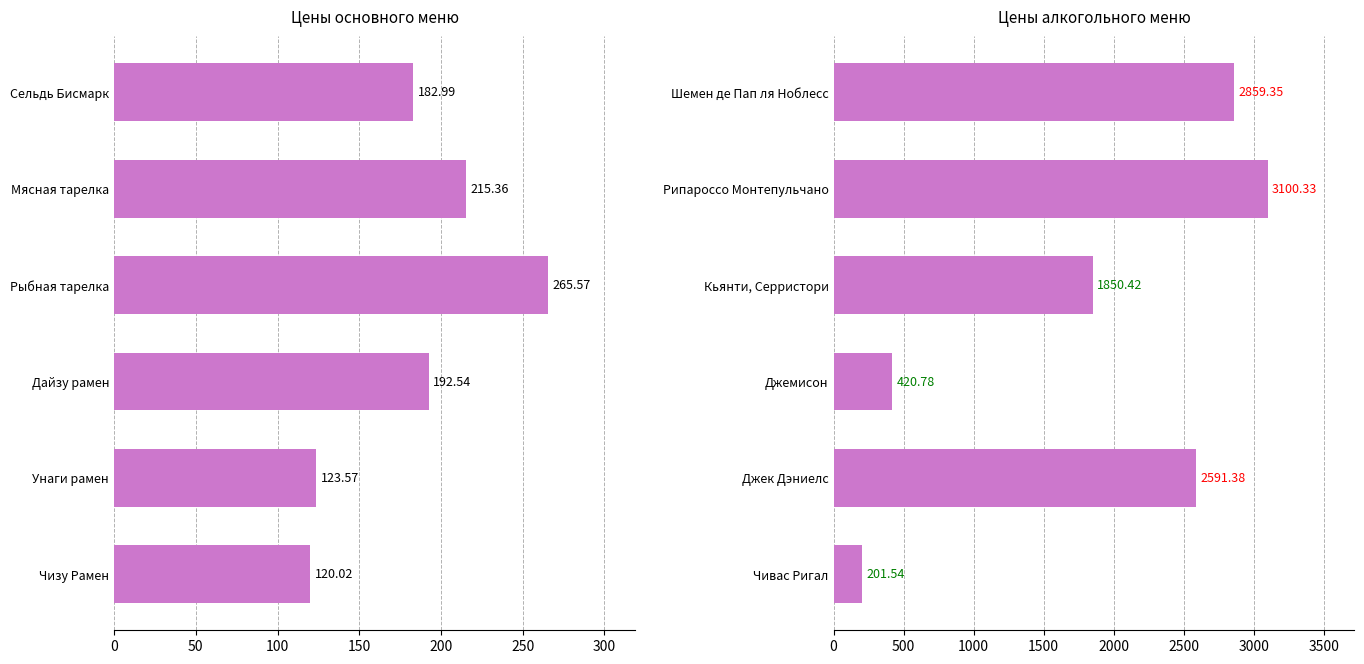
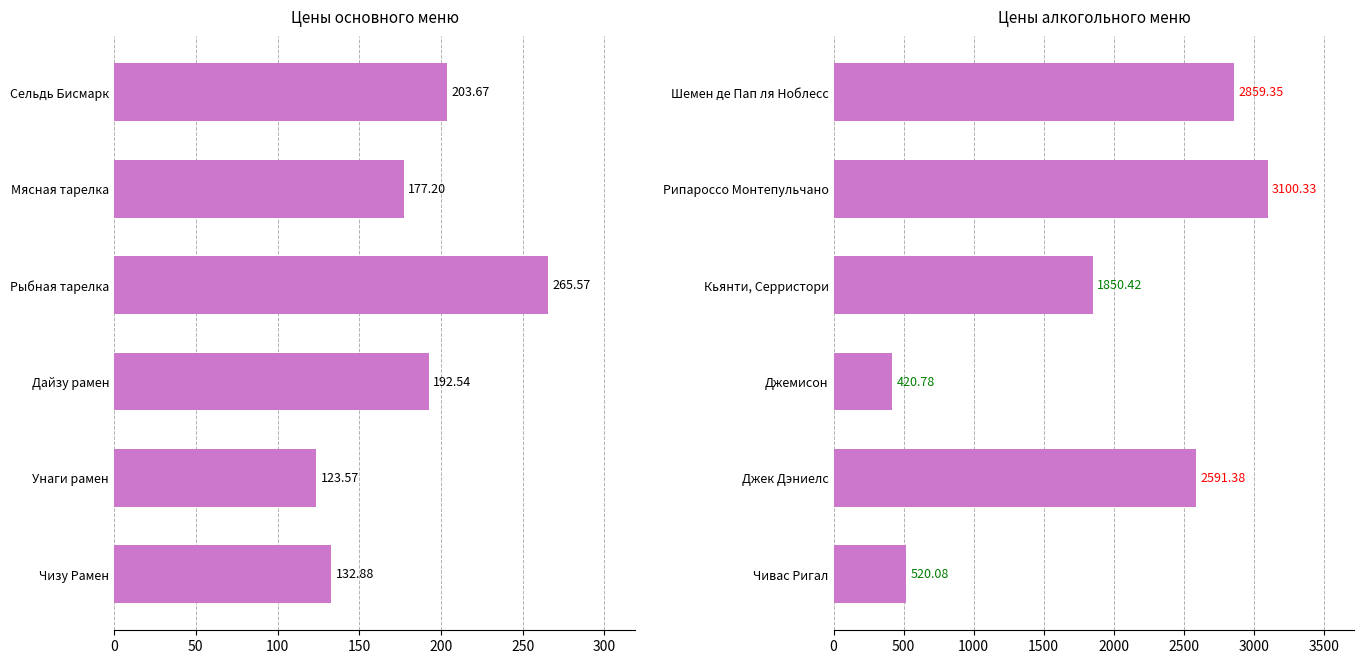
  {
    "Цены основного меню": {
-     "Сельдь Бисмарк": 182.99,
-     "Мясная тарелка": 215.36,
+     "Сельдь Бисмарк": 203.67,
+     "Мясная тарелка": 177.20,
      "Рыбная тарелка": 265.57,
      "Дайзу рамен": 192.54,
      "Унаги рамен": 123.57,
-     "Чизу Рамен": 120.02
+     "Чизу Рамен": 132.88
    },
    "Цены алкогольного меню": {
      "Шемен де Пап ля Ноблесс": 2859.35,
      "Рипароссо Монтепульчано": 3100.33,
      "Кьянти, Серристори": 1850.42,
      "Джемисон": 420.78,
      "Джек Дэниелс": 2591.38,
-     "Чивас Ригал": 201.54
+     "Чивас Ригал": 520.08
    }
  }
